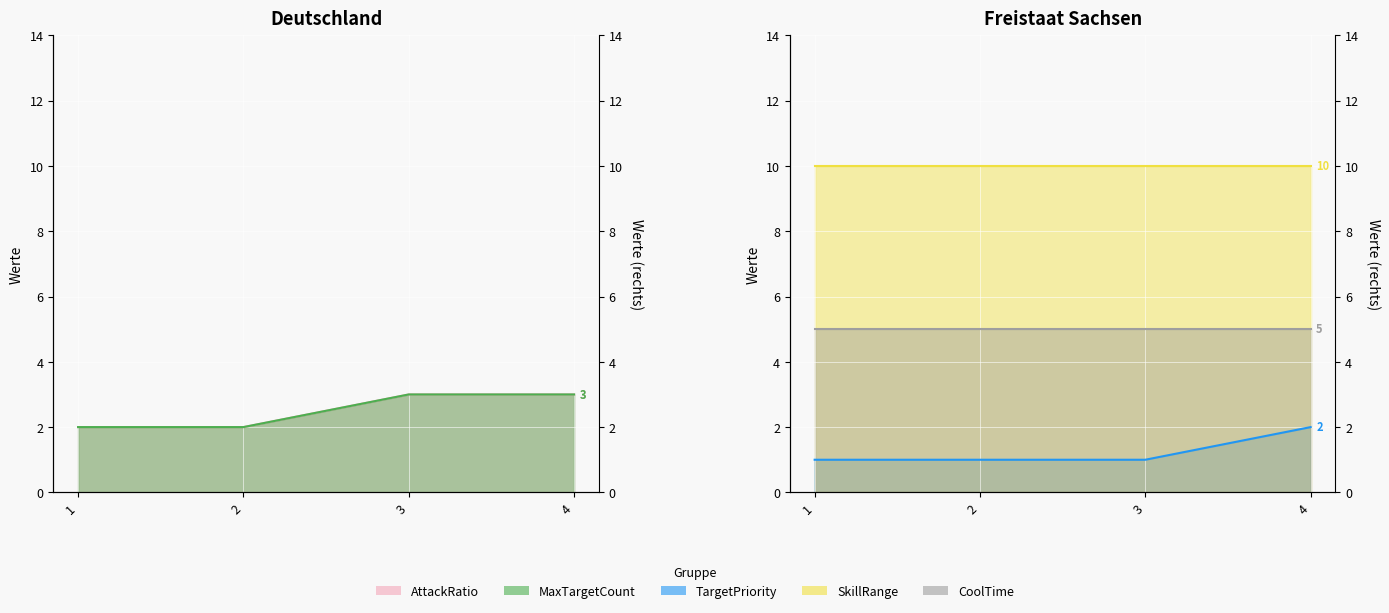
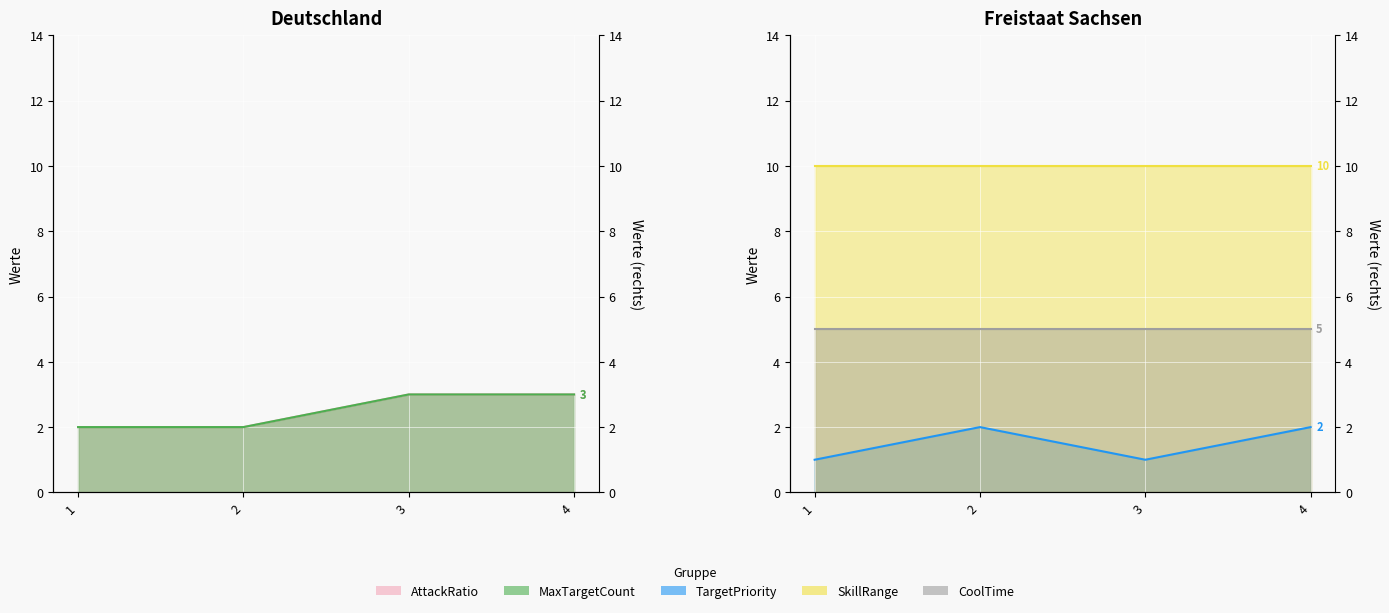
  {
    "Deutschland": {
      "1": 2.0,
      "2": 2.0,
      "3": 3.0
    },
    "Freistaat Sachsen": {
      "TargetPriority": {
        "1": 1,
-       "2": 1,
+       "2": 2,
        "3": 1
      },
      "SkillRange": {
        "4": 10
      },
      "CoolTime": {
        "4": 5
      }
    }
  }
